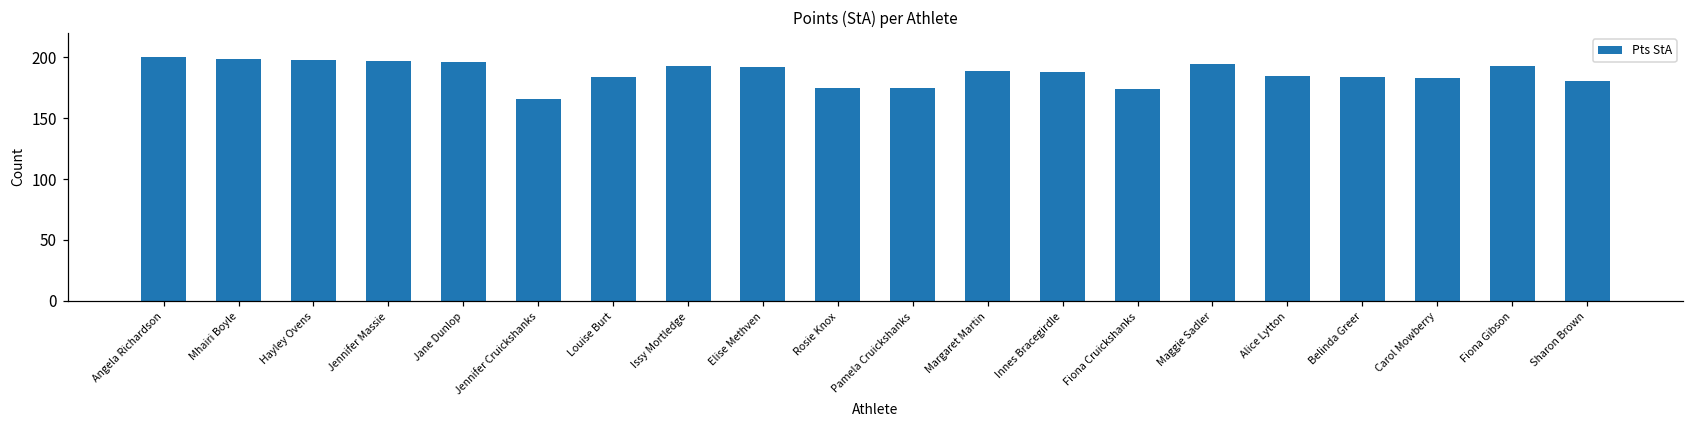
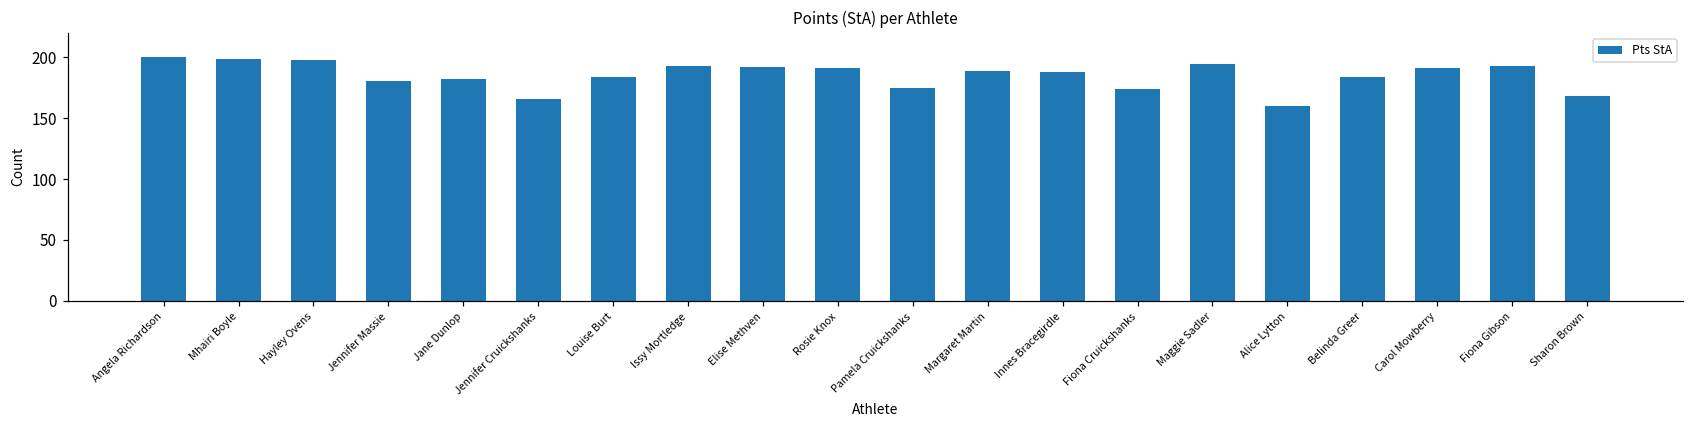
  {
    "Angela Richardson": 200,
    "Mhairi Boyle": 199,
    "Hayley Ovens": 198,
-   "Jennifer Massie": 197,
-   "Jane Dunlop": 196,
+   "Jennifer Massie": 181,
+   "Jane Dunlop": 182,
    "Jennifer Cruickshanks": 166,
    "Louise Burt": 184,
    "Issy Mortledge": 193,
    "Elise Methven": 192,
-   "Rosie Knox": 175,
+   "Rosie Knox": 191,
    "Pamela Cruickshanks": 175,
    "Margaret Martin": 189,
    "Innes Bracegirdle": 188,
    "Fiona Cruickshanks": 174,
    "Maggie Sadler": 195,
-   "Alice Lytton": 185,
+   "Alice Lytton": 160,
    "Belinda Greer": 184,
-   "Carol Mowberry": 183,
+   "Carol Mowberry": 191,
    "Fiona Gibson": 193,
-   "Sharon Brown": 181
+   "Sharon Brown": 168
  }
